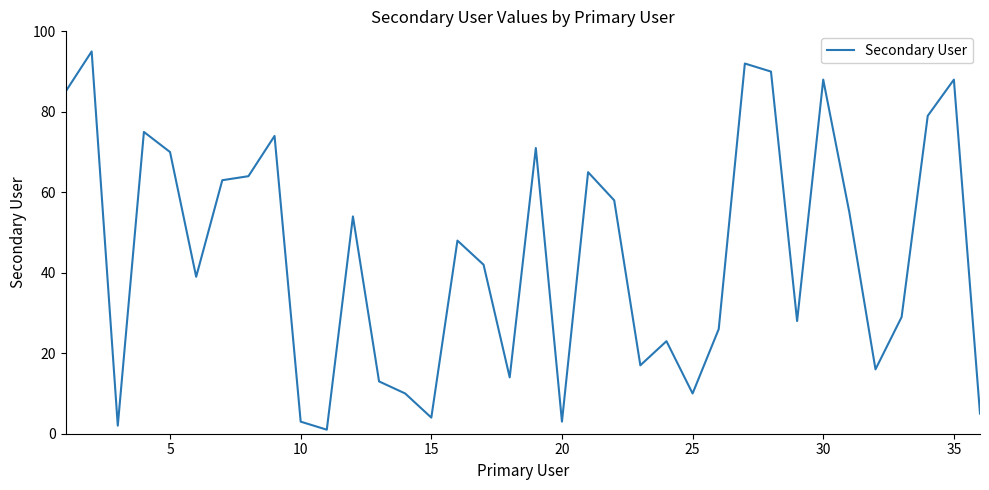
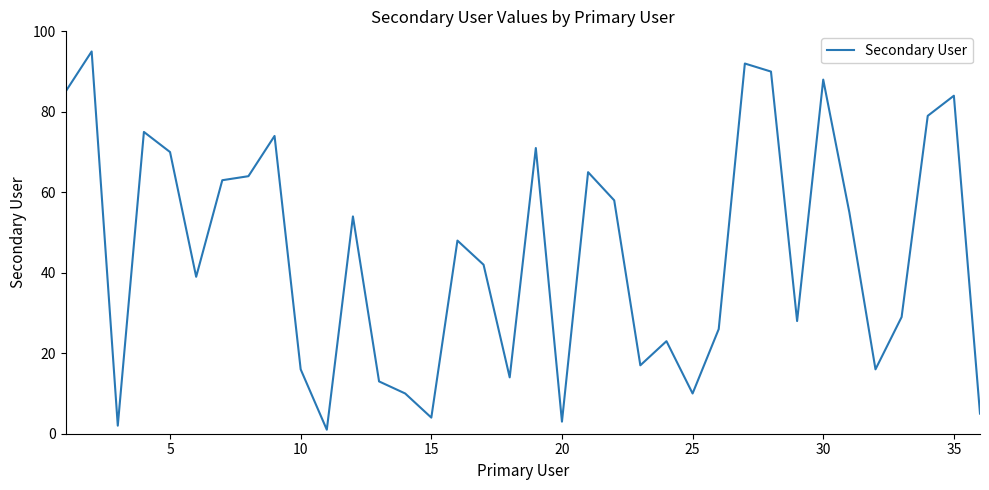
  {
    "5": 70,
-   "10": 3,
+   "10": 16,
    "15": 4,
    "20": 3,
    "25": 10,
    "30": 88,
-   "35": 88
+   "35": 84
  }
